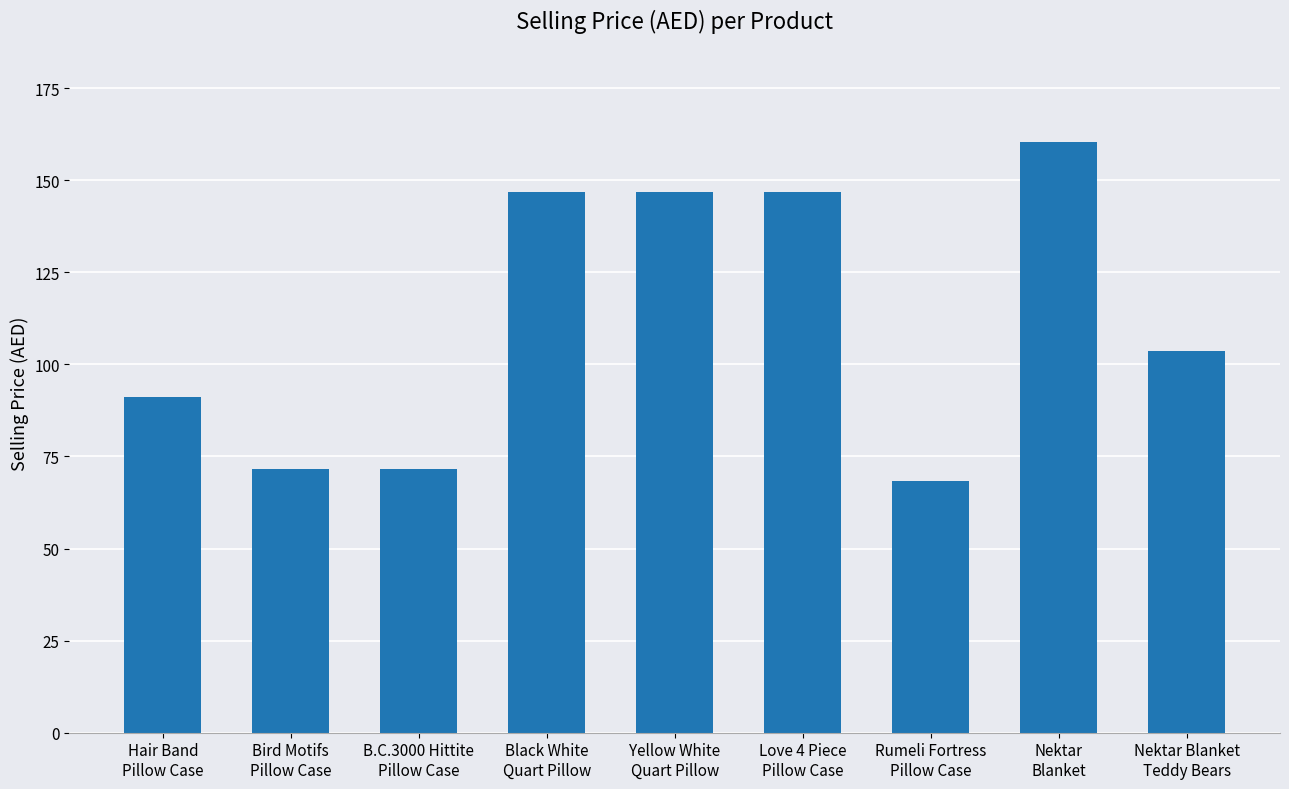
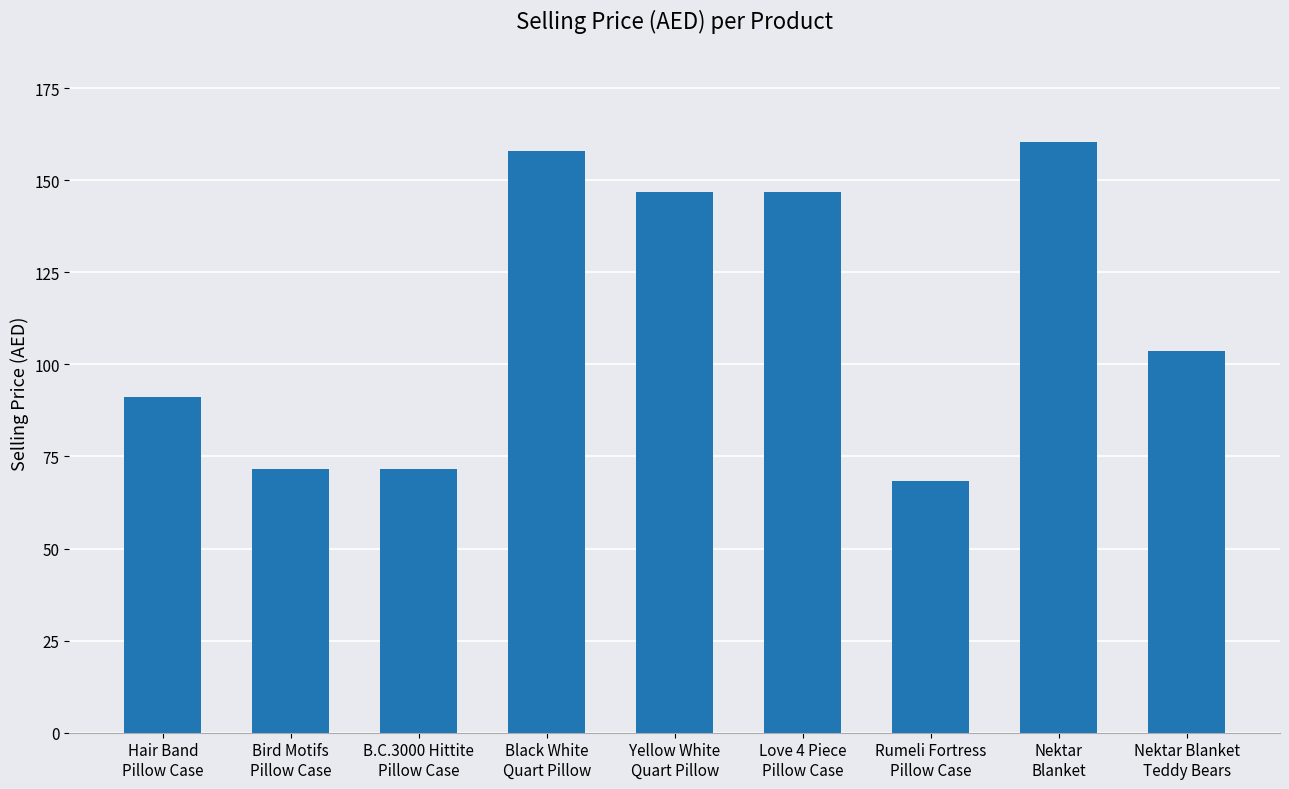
  {
    "Hair Band Pillow Case": 91,
    "Bird Motifs Pillow Case": 72,
    "B.C.3000 Hittite Pillow Case": 72,
-   "Black White Quart Pillow": 147,
+   "Black White Quart Pillow": 158,
    "Yellow White Quart Pillow": 147,
    "Love 4 Piece Pillow Case": 147,
    "Rumeli Fortress Pillow Case": 68,
    "Nektar Blanket": 160,
    "Nektar Blanket Teddy Bears": 104
  }
